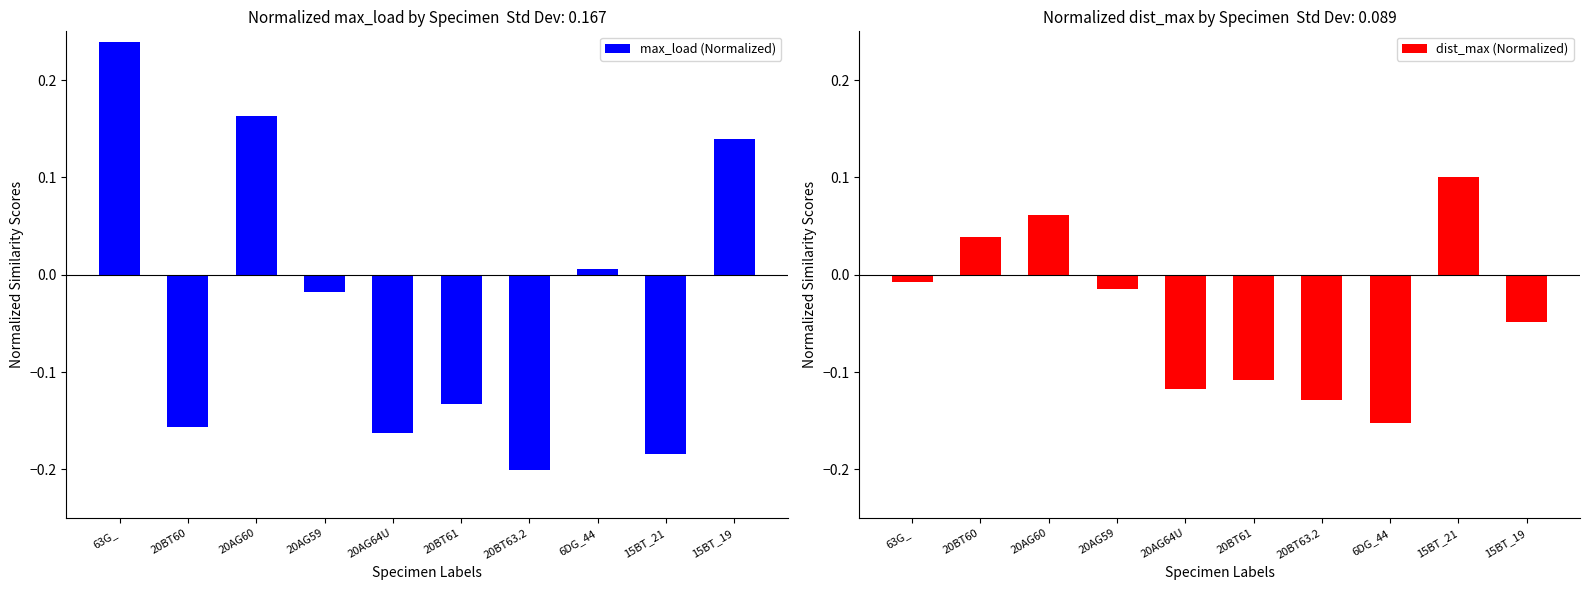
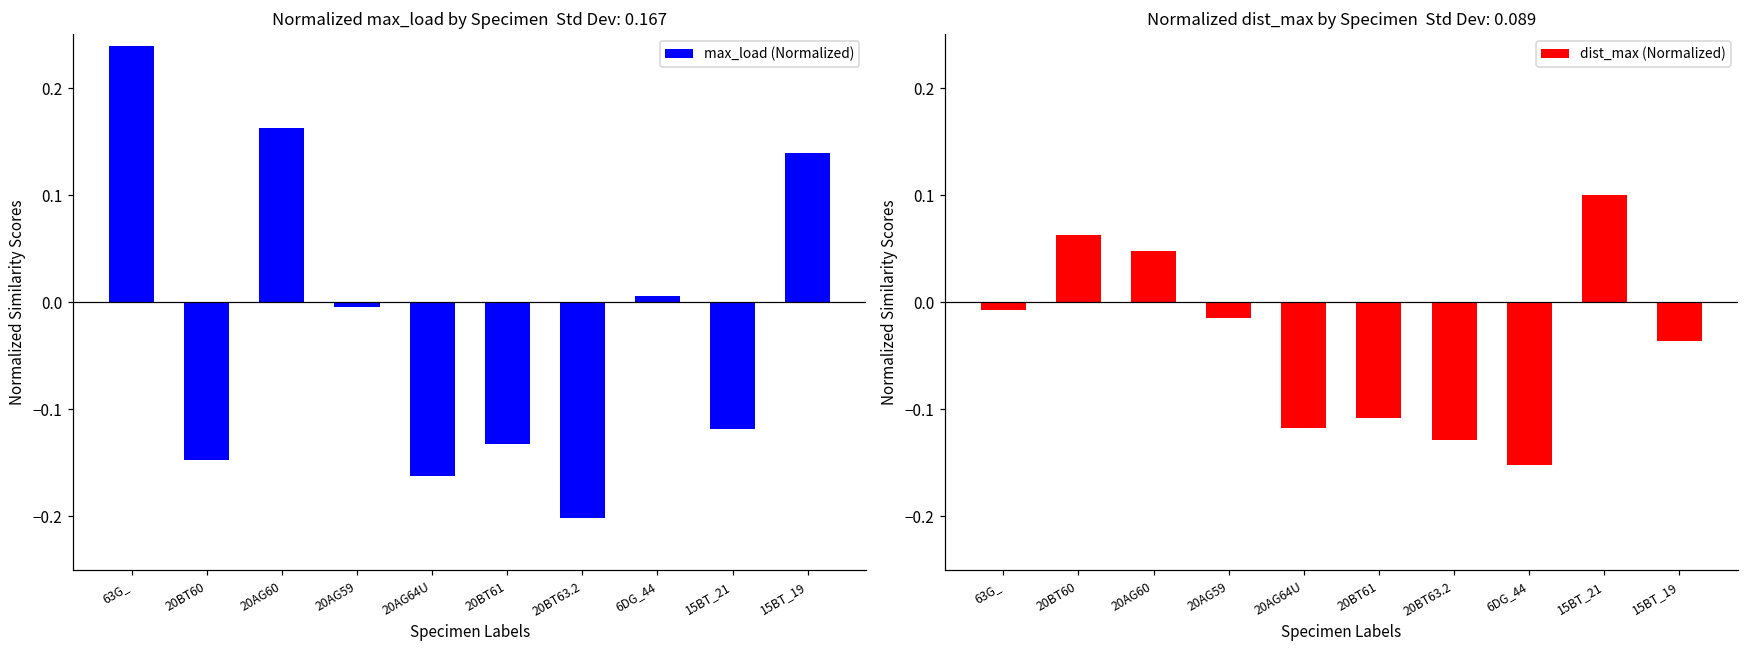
  {
    "Normalized max_load by Specimen Std Dev: 0.167": {
      "63G_": 0.24,
-     "20BT60": -0.16,
+     "20BT60": -0.15,
      "20AG60": 0.16,
-     "20AG59": -0.02,
+     "20AG59": 0.00,
      "20AG64U": -0.16,
      "20BT61": -0.13,
      "20BT63.2": -0.20,
      "6DG_44": 0.01,
-     "15BT_21": -0.18,
+     "15BT_21": -0.12,
      "15BT_19": 0.14
    },
    "Normalized dist_max by Specimen Std Dev: 0.089": {
      "63G_": -0.01,
-     "20BT60": 0.04,
-     "20AG60": 0.06,
+     "20BT60": 0.06,
+     "20AG60": 0.05,
      "20AG59": -0.01,
      "20AG64U": -0.12,
      "20BT61": -0.11,
      "20BT63.2": -0.13,
      "6DG_44": -0.15,
      "15BT_21": 0.10,
-     "15BT_19": -0.05
+     "15BT_19": -0.04
    }
  }
